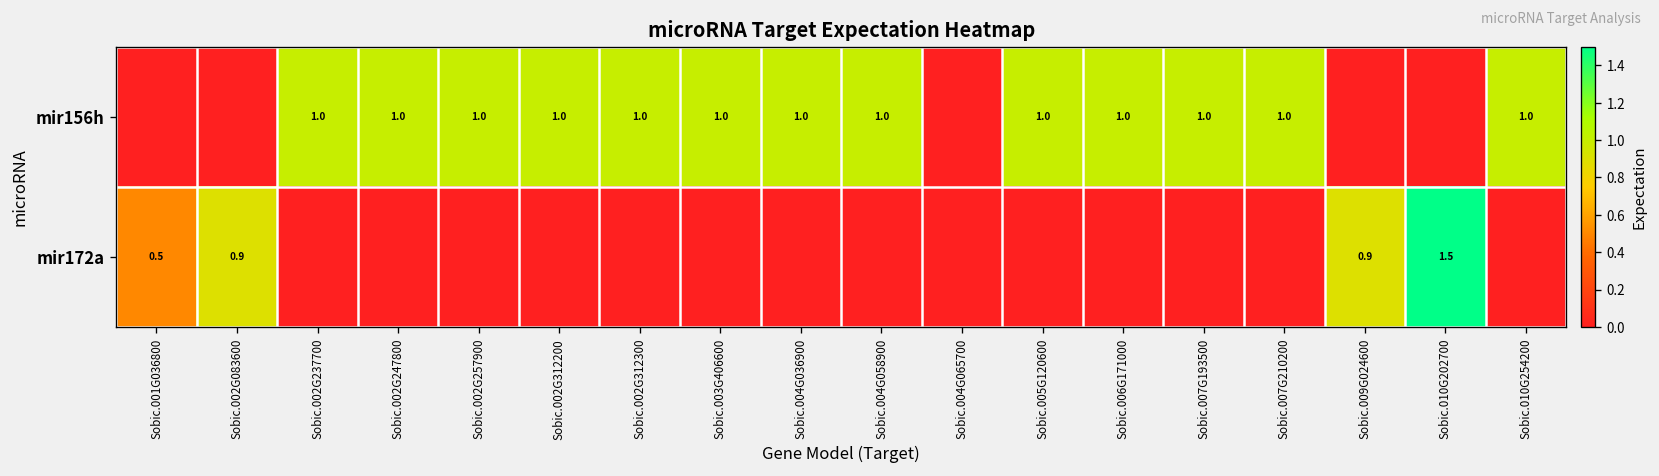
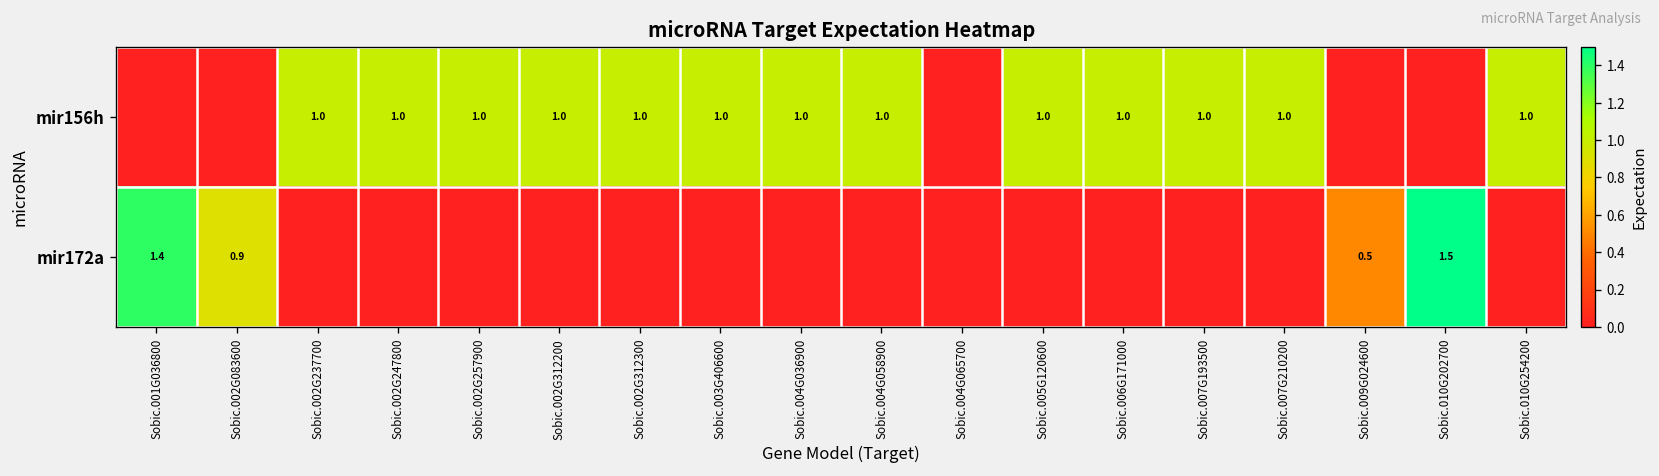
  {
    "mir156h": {
      "Sobic.002G237700": 1.0,
      "Sobic.002G247800": 1.0,
      "Sobic.002G257900": 1.0,
      "Sobic.002G312200": 1.0,
      "Sobic.002G312300": 1.0,
      "Sobic.003G406600": 1.0,
      "Sobic.004G036900": 1.0,
      "Sobic.004G058900": 1.0,
      "Sobic.005G120600": 1.0,
      "Sobic.006G171000": 1.0,
      "Sobic.007G193500": 1.0,
      "Sobic.007G210200": 1.0,
      "Sobic.010G254200": 1.0
    },
    "mir172a": {
-     "Sobic.001G036800": 0.5,
+     "Sobic.001G036800": 1.4,
      "Sobic.002G083600": 0.9,
-     "Sobic.009G024600": 0.9,
+     "Sobic.009G024600": 0.5,
      "Sobic.010G202700": 1.5
    }
  }
